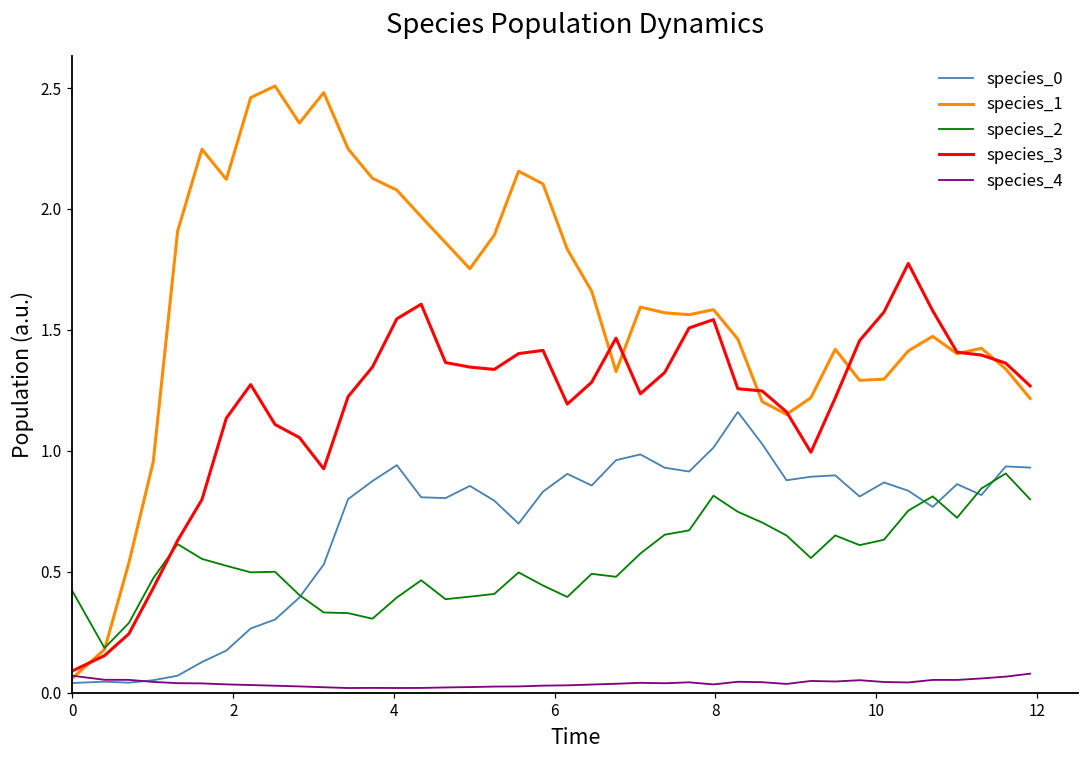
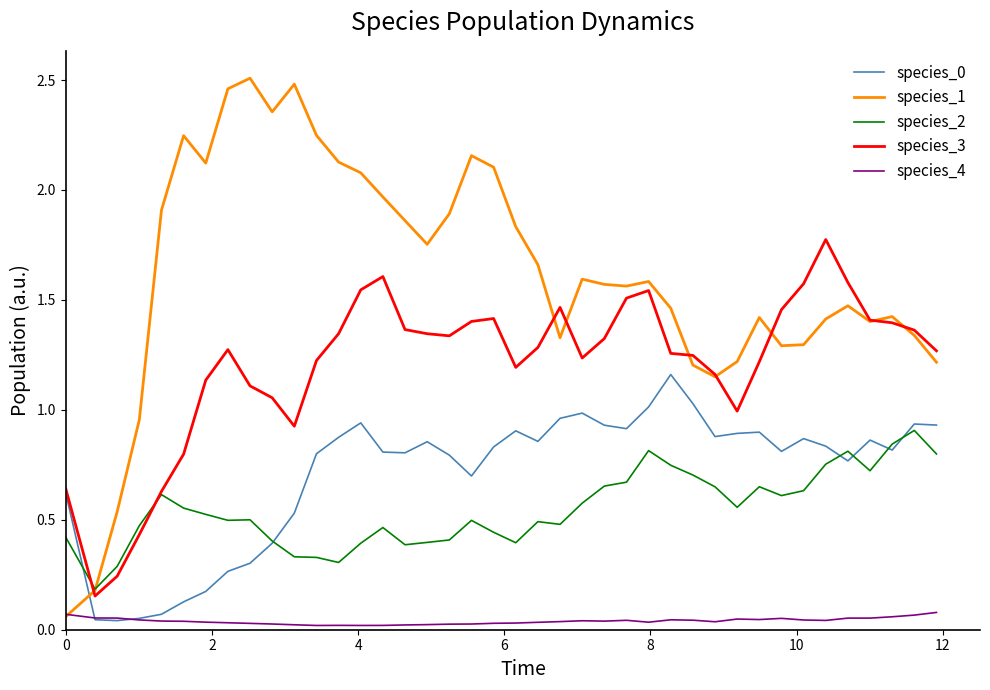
  {
    "species_0": {
-     "0": 0.04
+     "0": 0.62
    },
    "species_2": {
      "0": 0.42
    },
    "species_3": {
-     "0": 0.09
+     "0": 0.64
    }
  }
